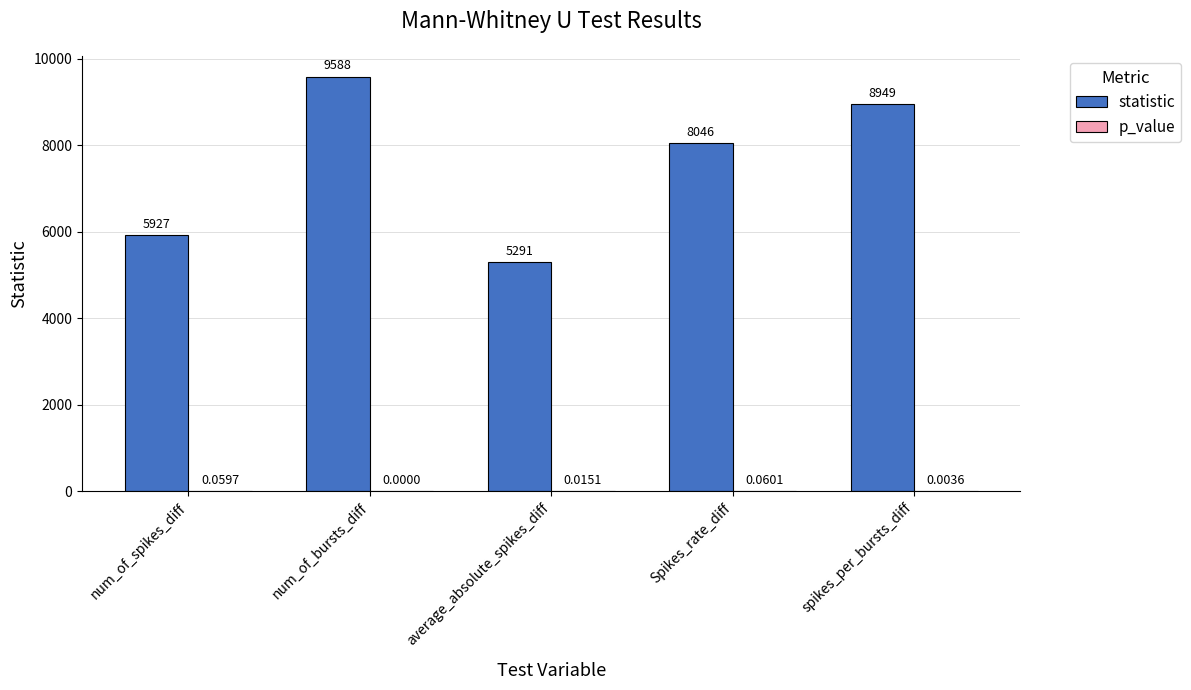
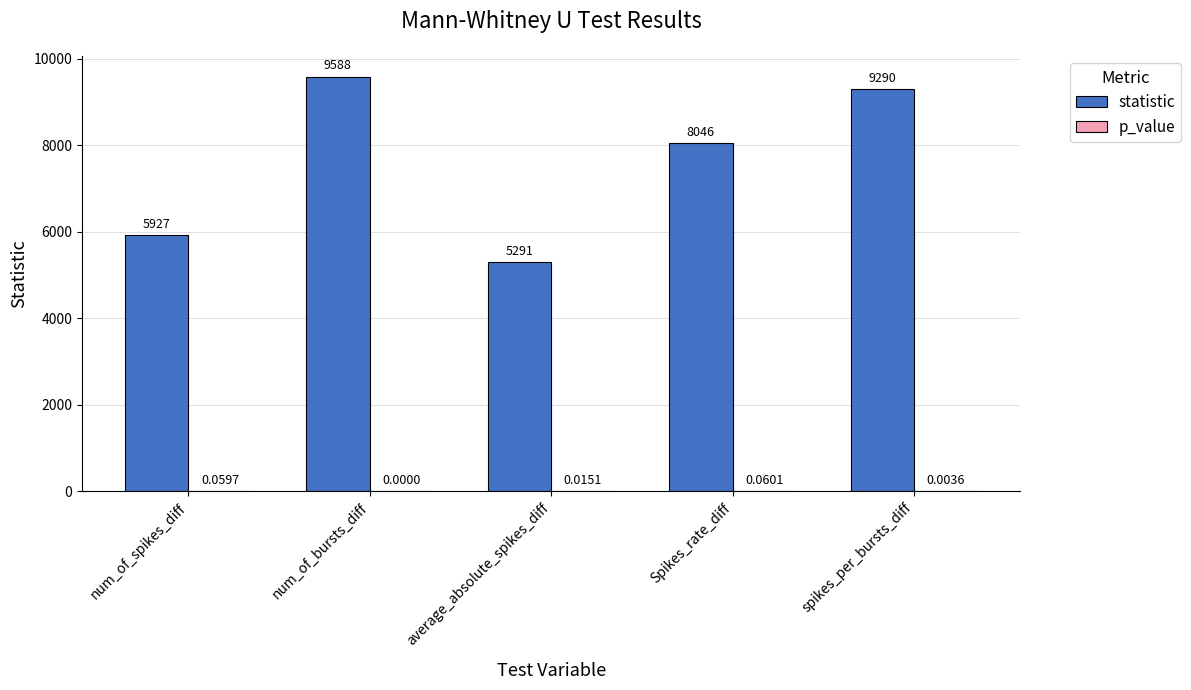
  {
    "statistic": {
      "num_of_spikes_diff": 5927,
      "num_of_bursts_diff": 9588,
      "average_absolute_spikes_diff": 5291,
      "Spikes_rate_diff": 8046,
-     "spikes_per_bursts_diff": 8949
+     "spikes_per_bursts_diff": 9290
    },
    "p_value": {
      "num_of_spikes_diff": 0.0597,
      "num_of_bursts_diff": 0.0000,
      "average_absolute_spikes_diff": 0.0151,
      "Spikes_rate_diff": 0.0601,
      "spikes_per_bursts_diff": 0.0036
    }
  }
